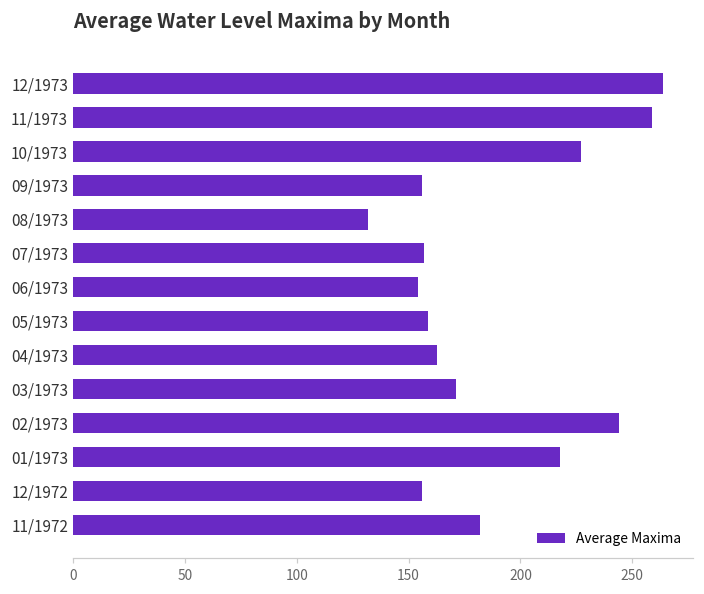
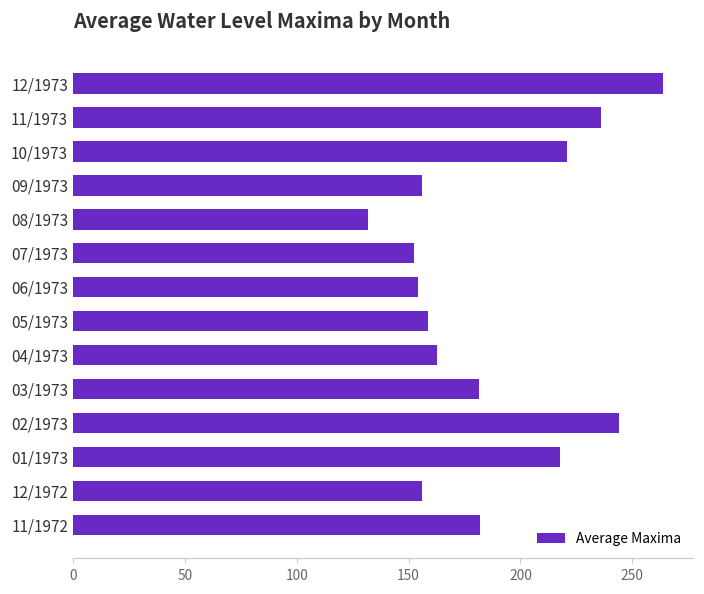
  {
    "12/1973": 264,
-   "11/1973": 259,
-   "10/1973": 227,
+   "11/1973": 236,
+   "10/1973": 221,
    "09/1973": 156,
    "08/1973": 132,
-   "07/1973": 157,
+   "07/1973": 152,
    "06/1973": 154,
    "05/1973": 159,
    "04/1973": 163,
-   "03/1973": 171,
+   "03/1973": 181,
    "02/1973": 244,
    "01/1973": 218,
    "12/1972": 156,
    "11/1972": 182
  }
